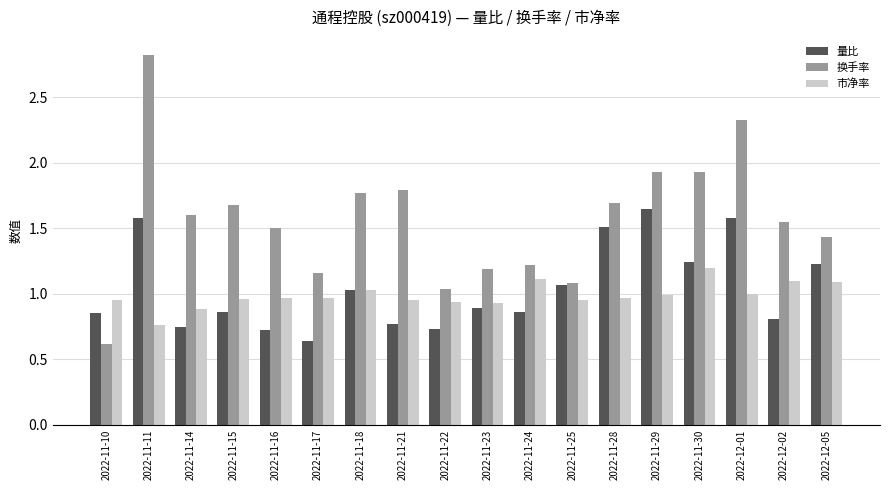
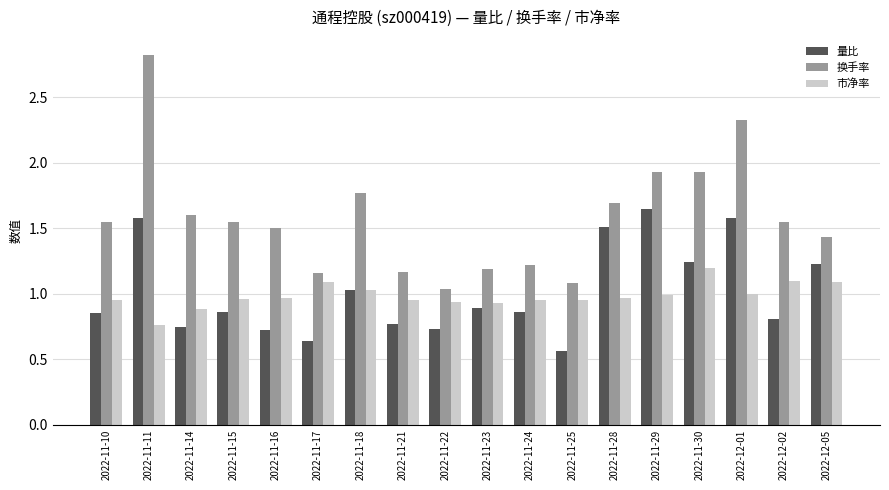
  {
    "量比": {
      "2022-11-10": 0.85,
      "2022-11-11": 1.58,
      "2022-11-14": 0.75,
      "2022-11-15": 0.86,
      "2022-11-16": 0.72,
      "2022-11-17": 0.64,
      "2022-11-18": 1.03,
      "2022-11-21": 0.77,
      "2022-11-22": 0.73,
      "2022-11-23": 0.89,
      "2022-11-24": 0.86,
-     "2022-11-25": 1.07,
+     "2022-11-25": 0.56,
      "2022-11-28": 1.51,
      "2022-11-29": 1.65,
      "2022-11-30": 1.24,
      "2022-12-01": 1.58,
      "2022-12-02": 0.81,
      "2022-12-05": 1.23
    },
    "换手率": {
-     "2022-11-10": 0.62,
+     "2022-11-10": 1.55,
      "2022-11-11": 2.82,
      "2022-11-14": 1.60,
-     "2022-11-15": 1.68,
+     "2022-11-15": 1.55,
      "2022-11-16": 1.50,
      "2022-11-17": 1.16,
      "2022-11-18": 1.77,
-     "2022-11-21": 1.79,
+     "2022-11-21": 1.17,
      "2022-11-22": 1.04,
      "2022-11-23": 1.19,
      "2022-11-24": 1.22,
      "2022-11-25": 1.08,
      "2022-11-28": 1.69,
      "2022-11-29": 1.93,
      "2022-11-30": 1.93,
      "2022-12-01": 2.33,
      "2022-12-02": 1.55,
      "2022-12-05": 1.43
    },
    "市净率": {
      "2022-11-10": 0.95,
      "2022-11-11": 0.76,
      "2022-11-14": 0.88,
      "2022-11-15": 0.96,
      "2022-11-16": 0.97,
-     "2022-11-17": 0.97,
+     "2022-11-17": 1.09,
      "2022-11-18": 1.03,
      "2022-11-21": 0.95,
      "2022-11-22": 0.94,
      "2022-11-23": 0.93,
-     "2022-11-24": 1.11,
+     "2022-11-24": 0.95,
      "2022-11-25": 0.95,
      "2022-11-28": 0.97,
      "2022-11-29": 0.99,
      "2022-11-30": 1.20,
      "2022-12-01": 1.00,
      "2022-12-02": 1.10,
      "2022-12-05": 1.09
    }
  }
